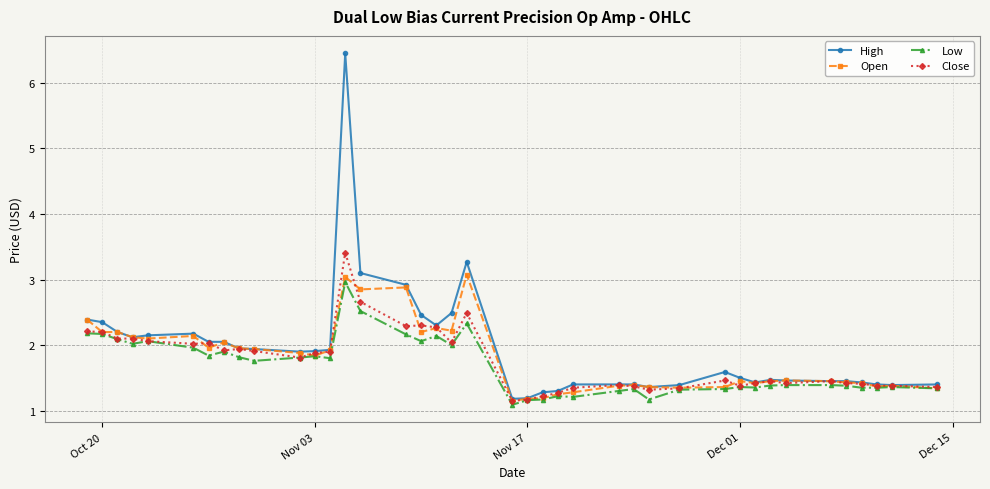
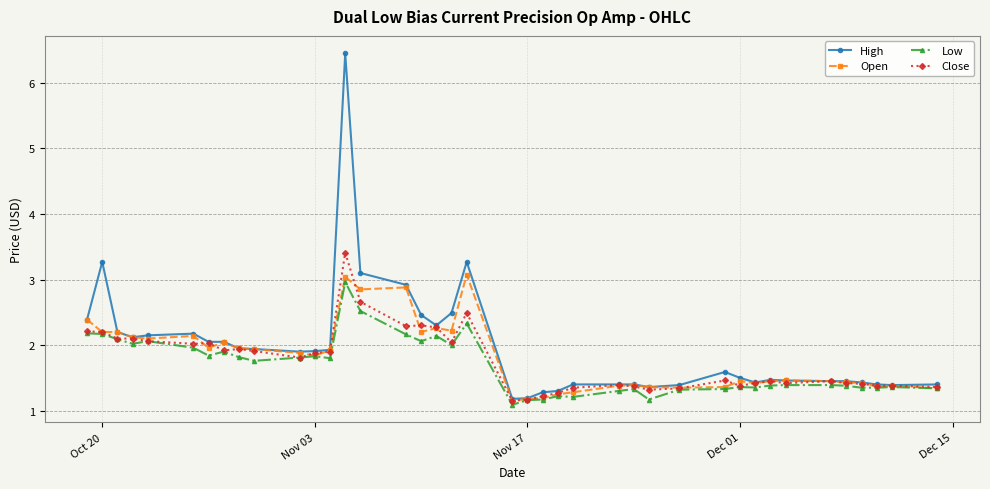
  {
    "High": {
-     "Oct 20": 2.4,
+     "Oct 20": 3.3,
      "Dec 01": 1.5
    },
    "Open": {
      "Dec 01": 1.5
    }
  }
